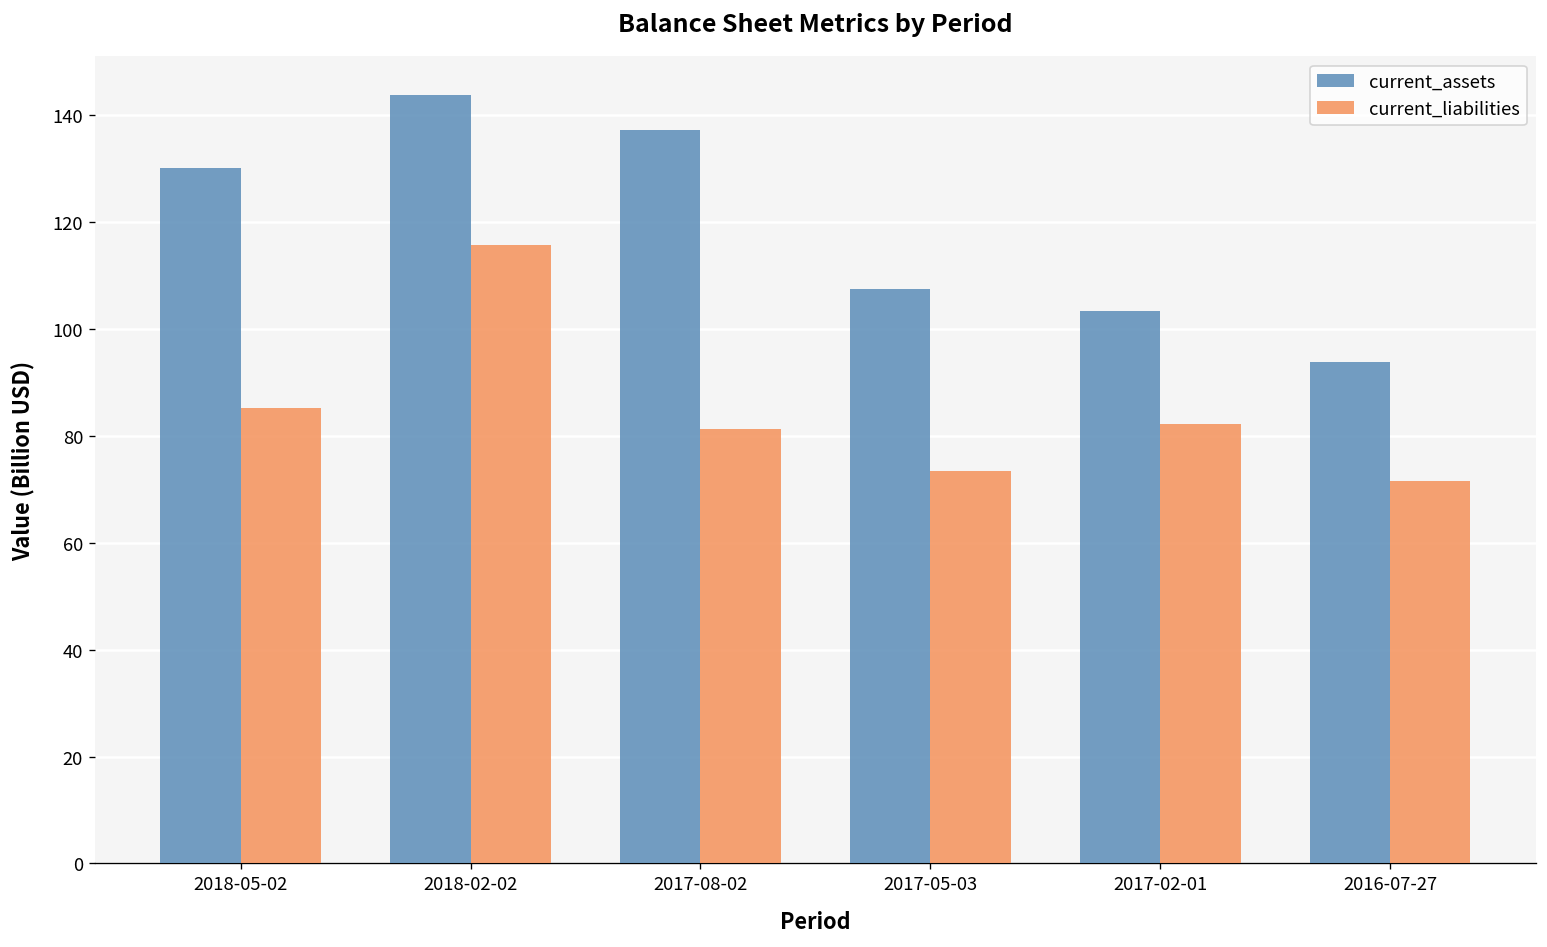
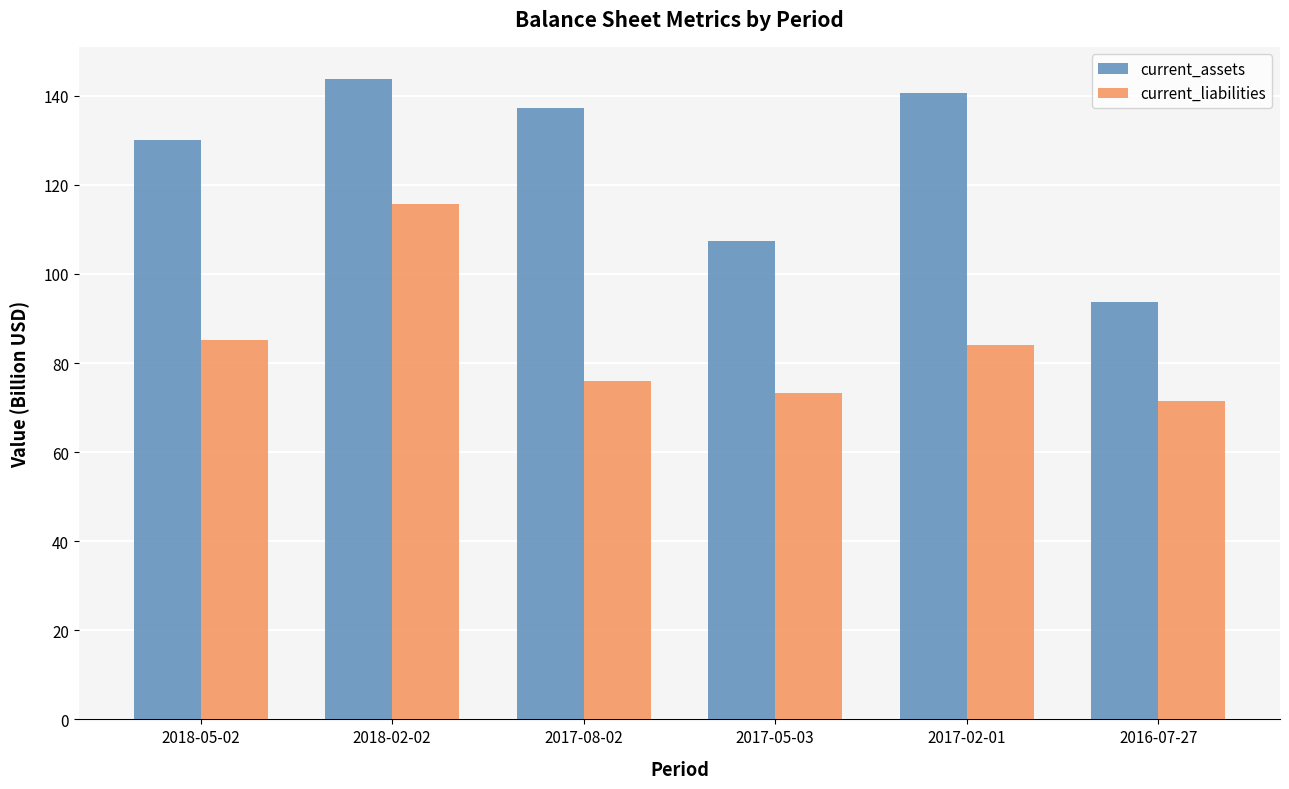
  {
    "current_assets": {
      "2018-05-02": 130,
      "2018-02-02": 144,
      "2017-08-02": 137,
      "2017-05-03": 107,
-     "2017-02-01": 103,
+     "2017-02-01": 141,
      "2016-07-27": 94
    },
    "current_liabilities": {
      "2018-05-02": 85,
      "2018-02-02": 116,
-     "2017-08-02": 81,
+     "2017-08-02": 76,
      "2017-05-03": 73,
-     "2017-02-01": 82,
+     "2017-02-01": 84,
      "2016-07-27": 71
    }
  }
